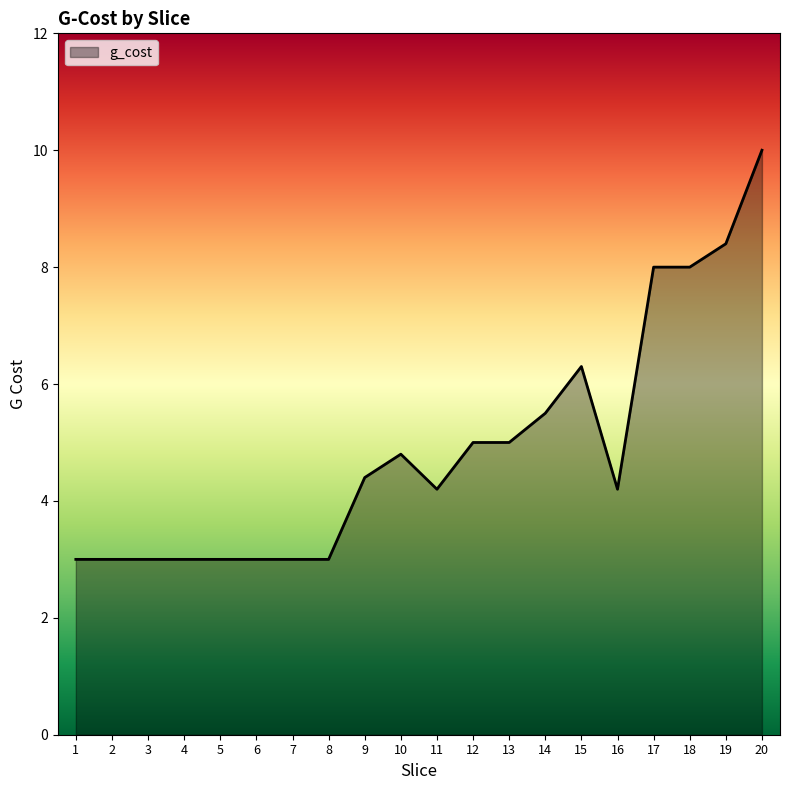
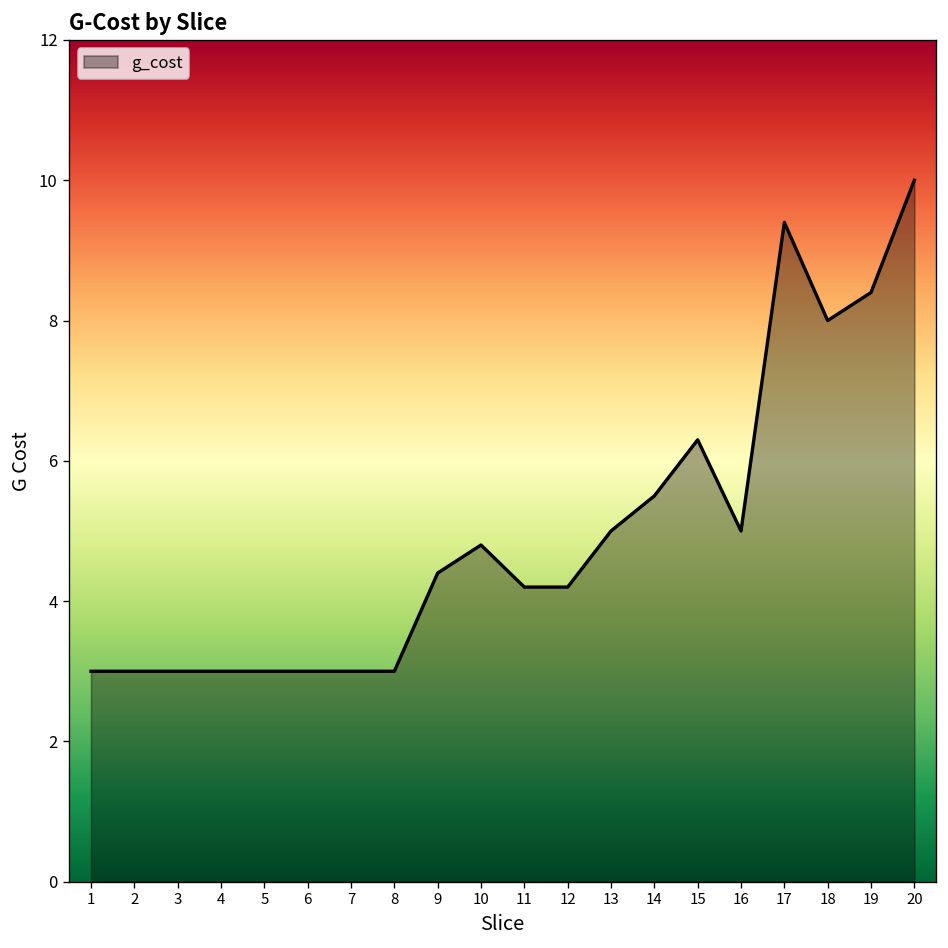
  {
    "1": 3.0,
    "2": 3.0,
    "3": 3.0,
    "4": 3.0,
    "5": 3.0,
    "6": 3.0,
    "7": 3.0,
    "8": 3.0,
    "9": 4.4,
    "10": 4.8,
    "11": 4.2,
-   "12": 5.0,
+   "12": 4.2,
    "13": 5.0,
    "14": 5.5,
    "15": 6.3,
-   "16": 4.2,
-   "17": 8.0,
+   "16": 5.0,
+   "17": 9.4,
    "18": 8.0,
    "19": 8.4,
    "20": 10.0
  }
